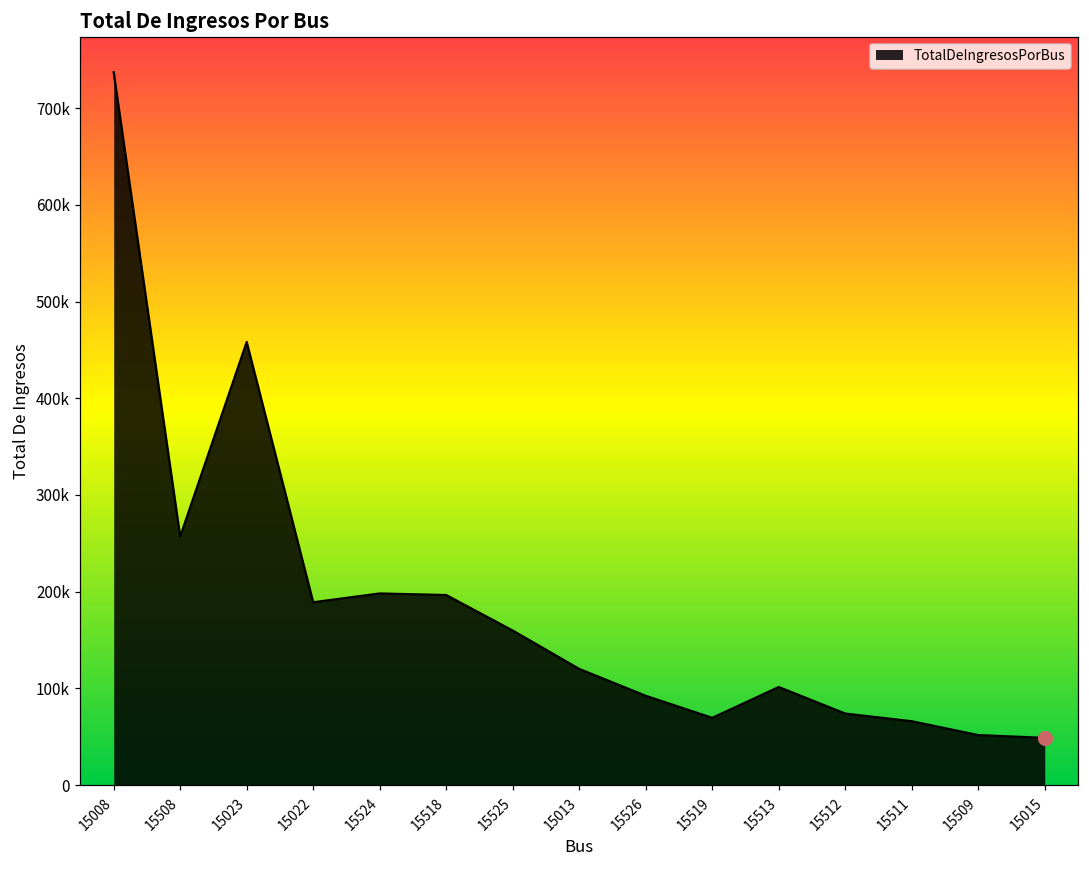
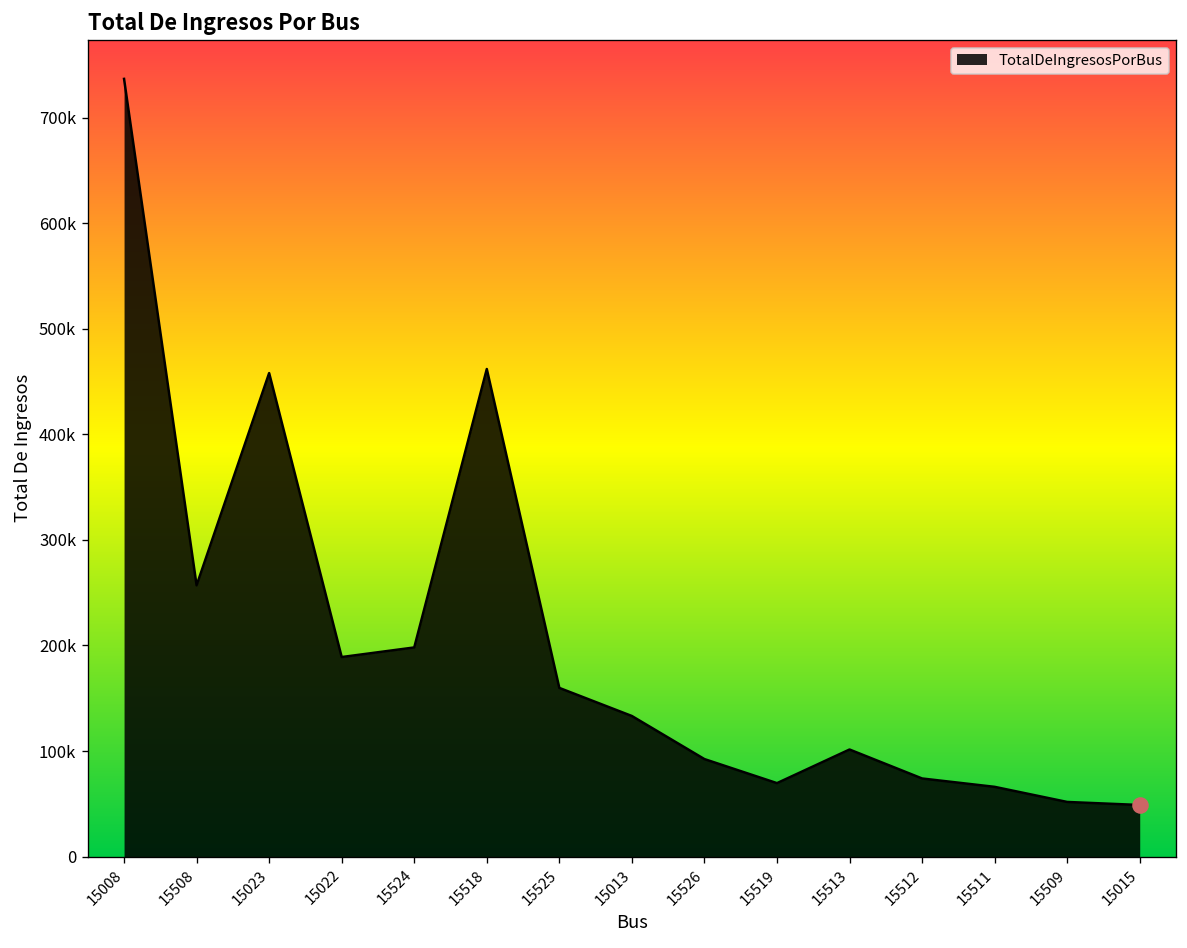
  {
    "TotalDeIngresosPorBus": {
      "15008": 740000,
      "15508": 260000,
      "15023": 460000,
      "15022": 190000,
      "15524": 200000,
-     "15518": 200000,
+     "15518": 460000,
      "15525": 160000,
-     "15013": 120000,
+     "15013": 130000,
      "15526": 90000,
      "15519": 70000,
      "15513": 100000,
      "15512": 70000,
      "15511": 70000,
      "15509": 50000
    }
  }
